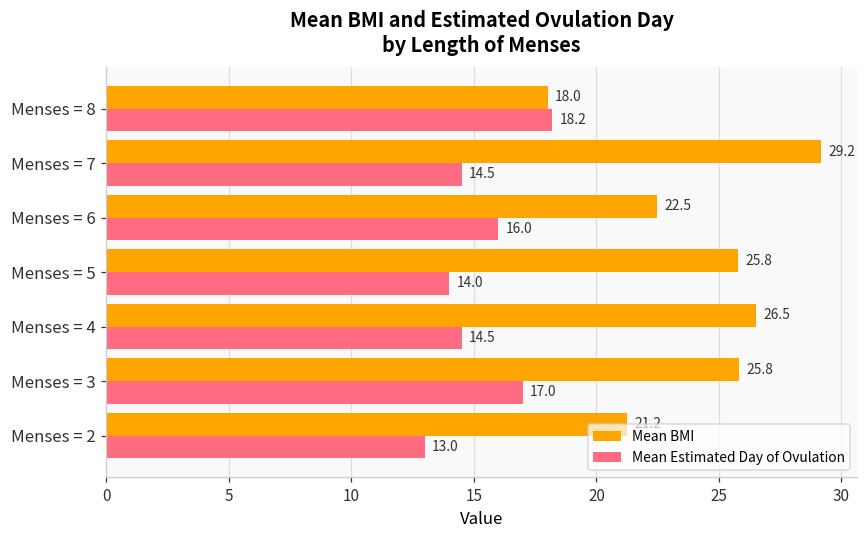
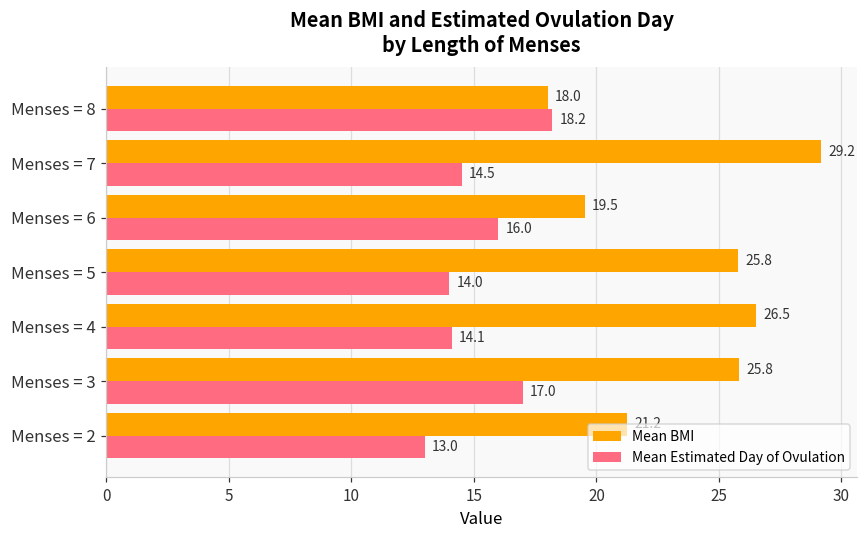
  {
    "Mean BMI": {
      "Menses = 8": 18.0,
      "Menses = 7": 29.2,
-     "Menses = 6": 22.5,
+     "Menses = 6": 19.5,
      "Menses = 5": 25.8,
      "Menses = 4": 26.5,
      "Menses = 3": 25.8
    },
    "Mean Estimated Day of Ovulation": {
      "Menses = 8": 18.2,
      "Menses = 7": 14.5,
      "Menses = 6": 16.0,
      "Menses = 5": 14.0,
-     "Menses = 4": 14.5,
+     "Menses = 4": 14.1,
      "Menses = 3": 17.0,
      "Menses = 2": 13.0
    }
  }
